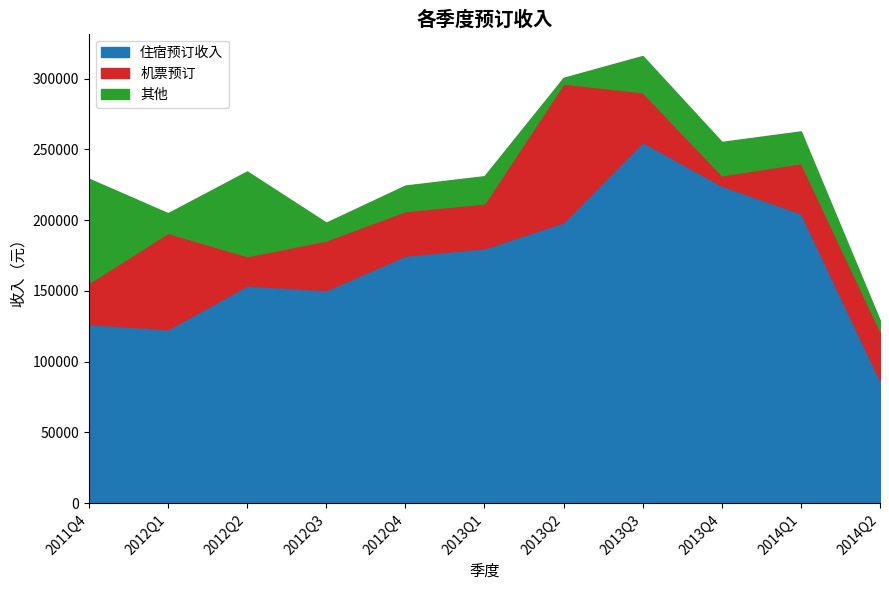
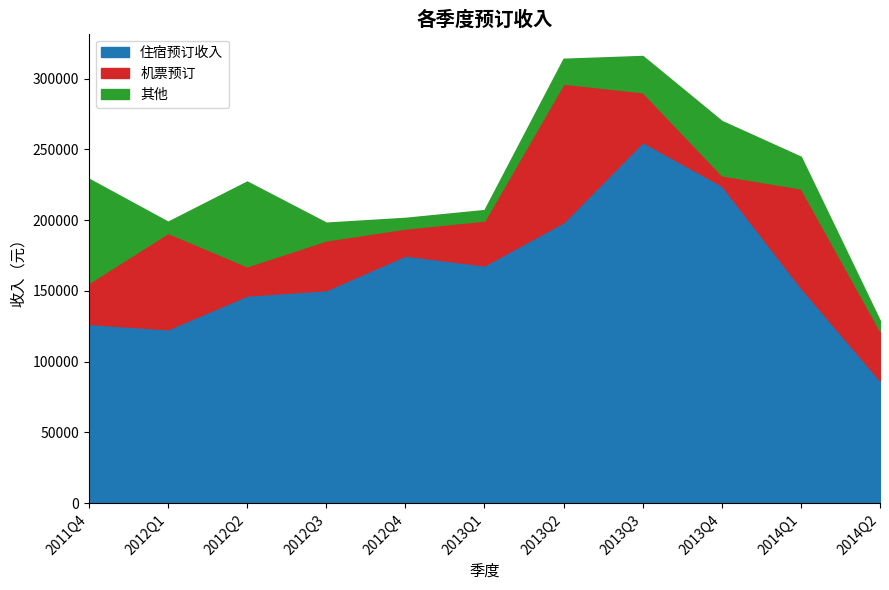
  {
    "住宿预订收入": {
-     "2012Q2": 154000,
-     "2013Q1": 180000,
-     "2014Q1": 205000
+     "2012Q2": 147000,
+     "2013Q1": 168000,
+     "2014Q1": 152000
    },
    "机票预订": {
-     "2012Q4": 31000,
-     "2014Q1": 36000
+     "2012Q4": 19000,
+     "2014Q1": 70000
    },
    "其他": {
      "2011Q4": 74000,
-     "2012Q1": 14000,
+     "2012Q1": 8000,
      "2012Q2": 60000,
      "2012Q3": 13000,
-     "2012Q4": 18000,
-     "2013Q1": 19000,
-     "2013Q2": 4000,
+     "2012Q4": 8000,
+     "2013Q1": 7000,
+     "2013Q2": 18000,
      "2013Q3": 26000,
-     "2013Q4": 24000,
+     "2013Q4": 38000,
      "2014Q1": 22000,
      "2014Q2": 7000
    }
  }
